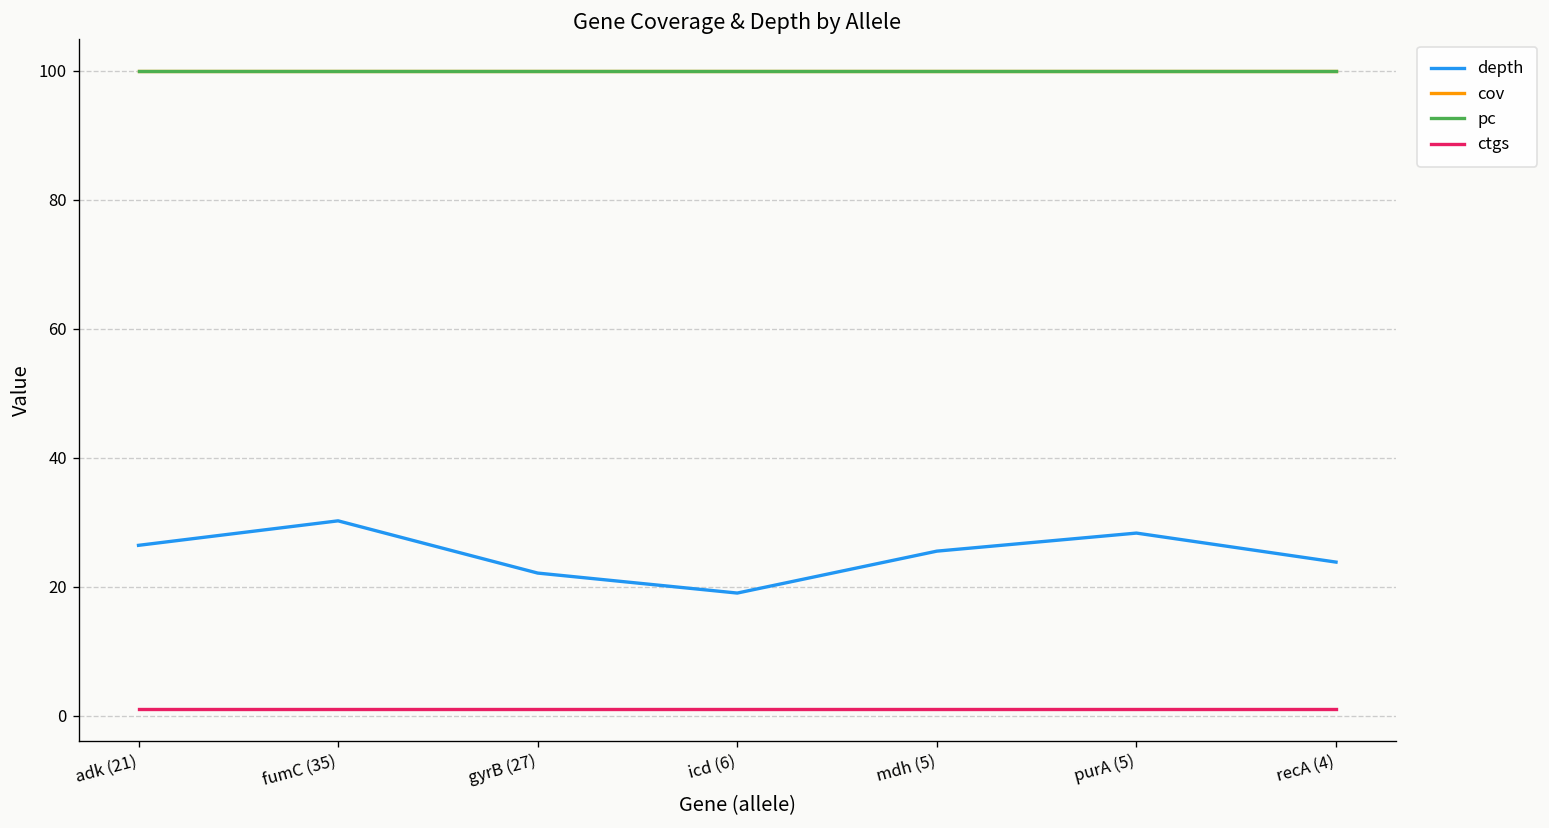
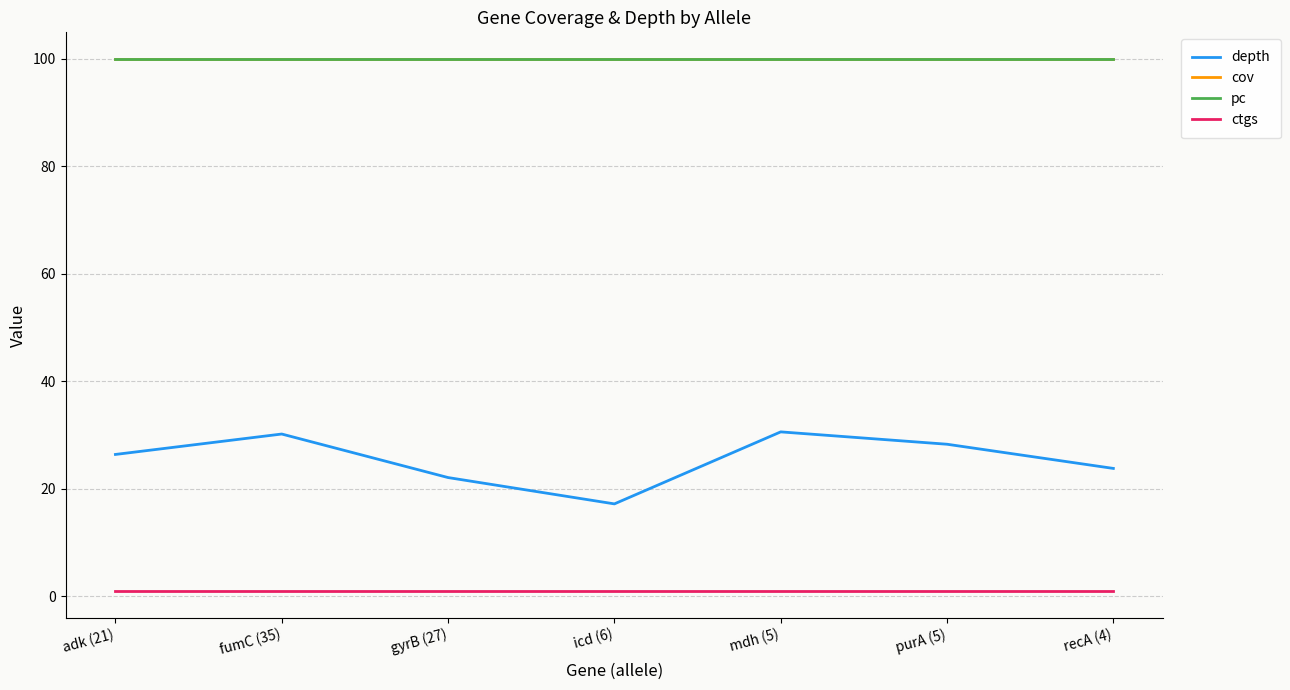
  {
    "depth": {
      "adk (21)": 26,
      "fumC (35)": 30,
      "gyrB (27)": 22,
-     "icd (6)": 19,
-     "mdh (5)": 26,
+     "icd (6)": 17,
+     "mdh (5)": 31,
      "purA (5)": 28,
      "recA (4)": 24
    },
    "pc": {
      "adk (21)": 100,
      "fumC (35)": 100,
      "gyrB (27)": 100,
      "icd (6)": 100,
      "mdh (5)": 100,
      "purA (5)": 100,
      "recA (4)": 100
    },
    "ctgs": {
      "adk (21)": 1,
      "fumC (35)": 1,
      "gyrB (27)": 1,
      "icd (6)": 1,
      "mdh (5)": 1,
      "purA (5)": 1,
      "recA (4)": 1
    }
  }
